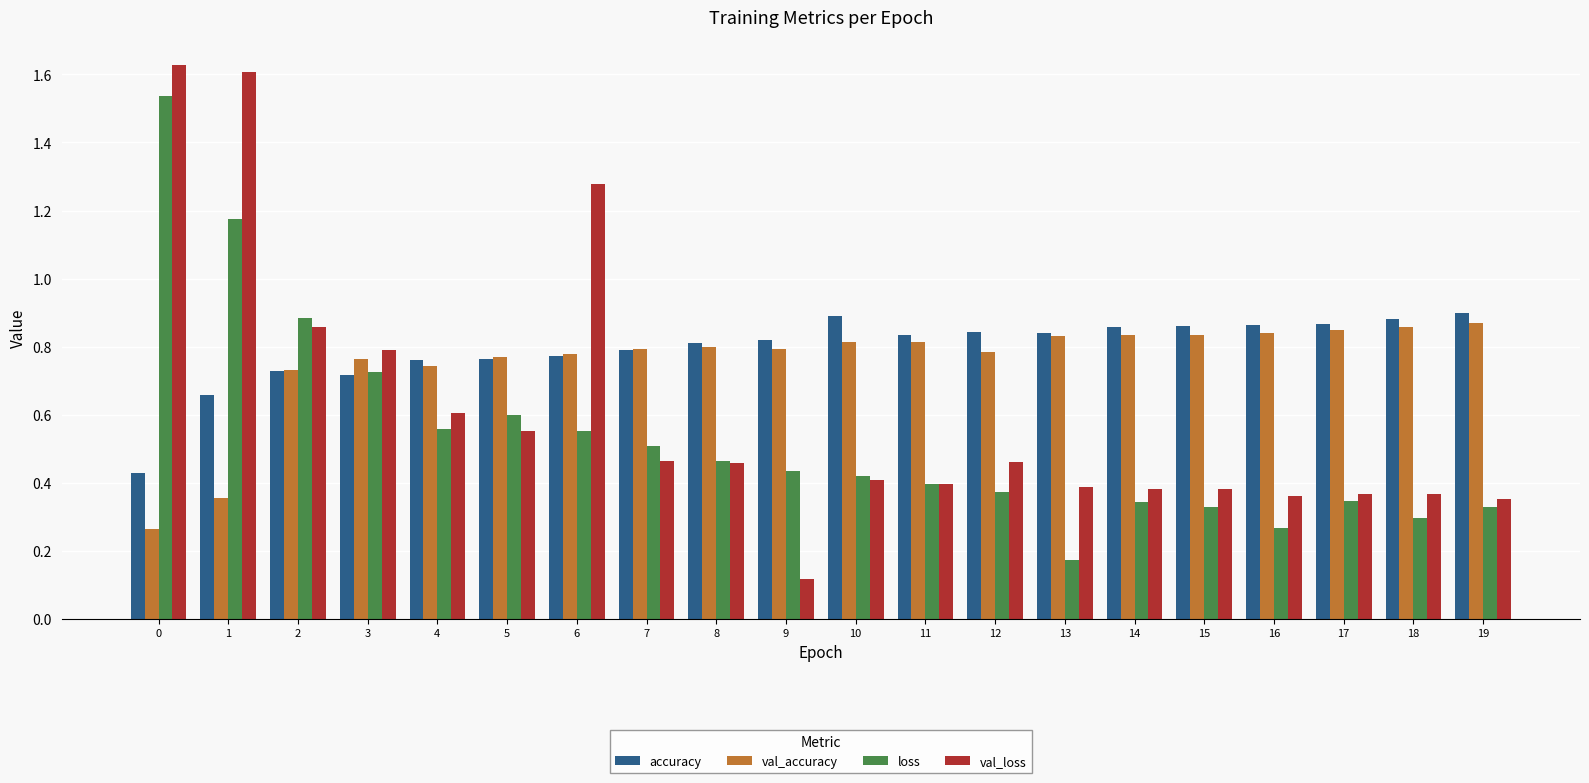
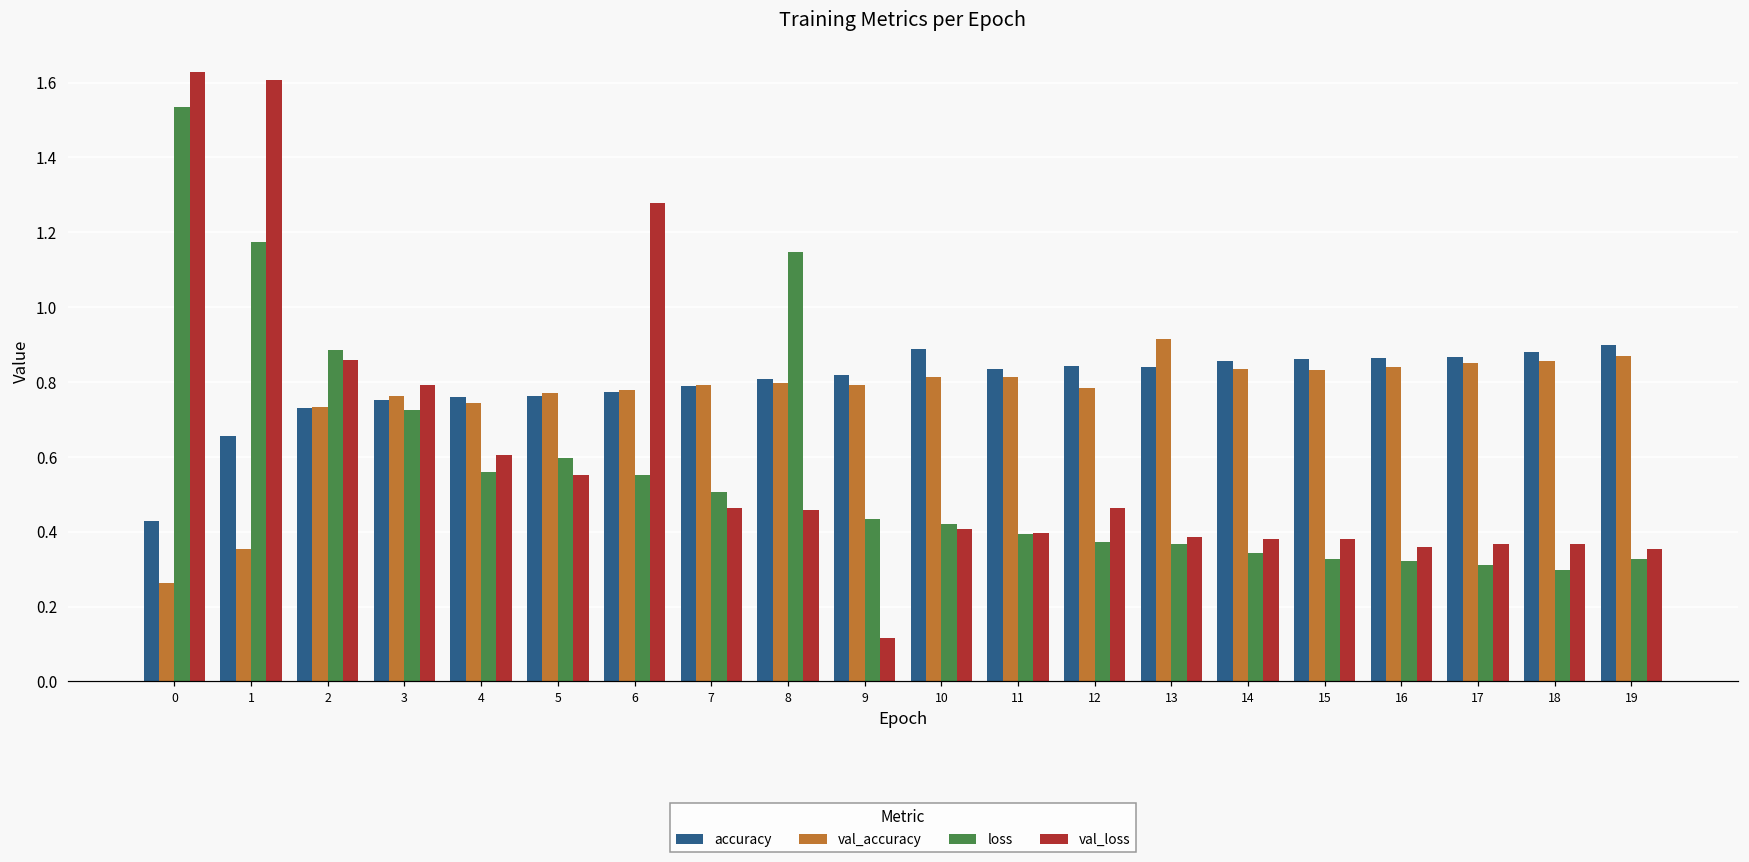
  {
    "accuracy": {
      "0": 0.43,
      "1": 0.66,
      "2": 0.73,
-     "3": 0.72,
+     "3": 0.75,
      "4": 0.76,
      "5": 0.76,
      "6": 0.77,
      "7": 0.79,
      "8": 0.81,
      "9": 0.82,
      "10": 0.89,
      "11": 0.83,
      "12": 0.84,
      "13": 0.84,
      "14": 0.86,
      "15": 0.86,
      "16": 0.86,
      "17": 0.87,
      "18": 0.88,
      "19": 0.90
    },
    "val_accuracy": {
      "0": 0.26,
      "1": 0.35,
      "2": 0.73,
      "3": 0.76,
      "4": 0.74,
      "5": 0.77,
      "6": 0.78,
      "7": 0.79,
      "8": 0.80,
      "9": 0.79,
      "10": 0.81,
      "11": 0.81,
      "12": 0.78,
-     "13": 0.83,
+     "13": 0.91,
      "14": 0.83,
      "15": 0.83,
      "16": 0.84,
      "17": 0.85,
      "18": 0.86,
      "19": 0.87
    },
    "loss": {
      "0": 1.54,
      "1": 1.18,
      "2": 0.88,
      "3": 0.73,
      "4": 0.56,
      "5": 0.60,
      "6": 0.55,
      "7": 0.51,
-     "8": 0.46,
+     "8": 1.15,
      "9": 0.43,
      "10": 0.42,
      "11": 0.39,
      "12": 0.37,
-     "13": 0.17,
+     "13": 0.37,
      "14": 0.34,
      "15": 0.33,
-     "16": 0.27,
-     "17": 0.35,
+     "16": 0.32,
+     "17": 0.31,
      "18": 0.30,
      "19": 0.33
    },
    "val_loss": {
      "0": 1.63,
      "1": 1.61,
      "2": 0.86,
      "3": 0.79,
      "4": 0.60,
      "5": 0.55,
      "6": 1.28,
      "7": 0.46,
      "8": 0.46,
      "9": 0.12,
      "10": 0.41,
      "11": 0.40,
      "12": 0.46,
      "13": 0.39,
      "14": 0.38,
      "15": 0.38,
      "16": 0.36,
      "17": 0.37,
      "18": 0.37,
      "19": 0.35
    }
  }
